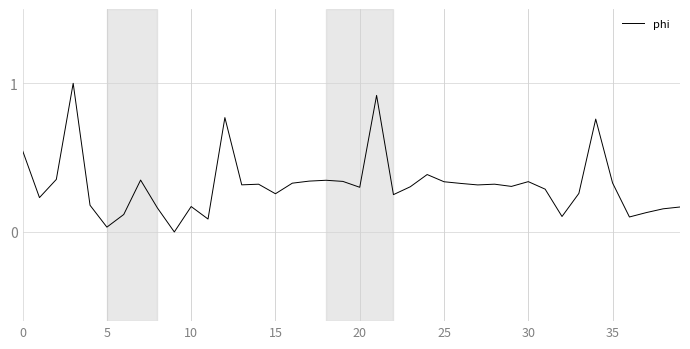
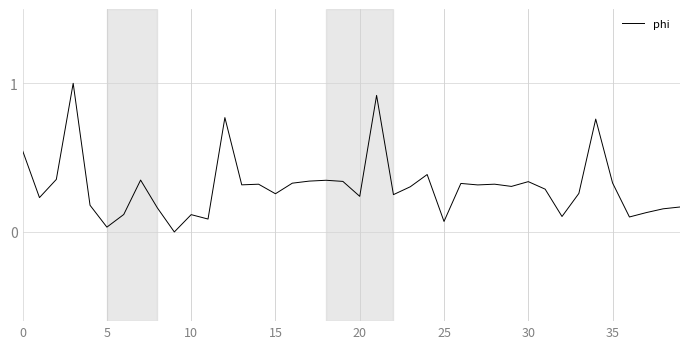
  {
    "0": 0.55,
    "5": 0.03,
-   "10": 0.17,
+   "10": 0.12,
    "15": 0.26,
-   "20": 0.30,
-   "25": 0.34,
+   "20": 0.24,
+   "25": 0.07,
    "30": 0.34,
    "35": 0.33
  }
